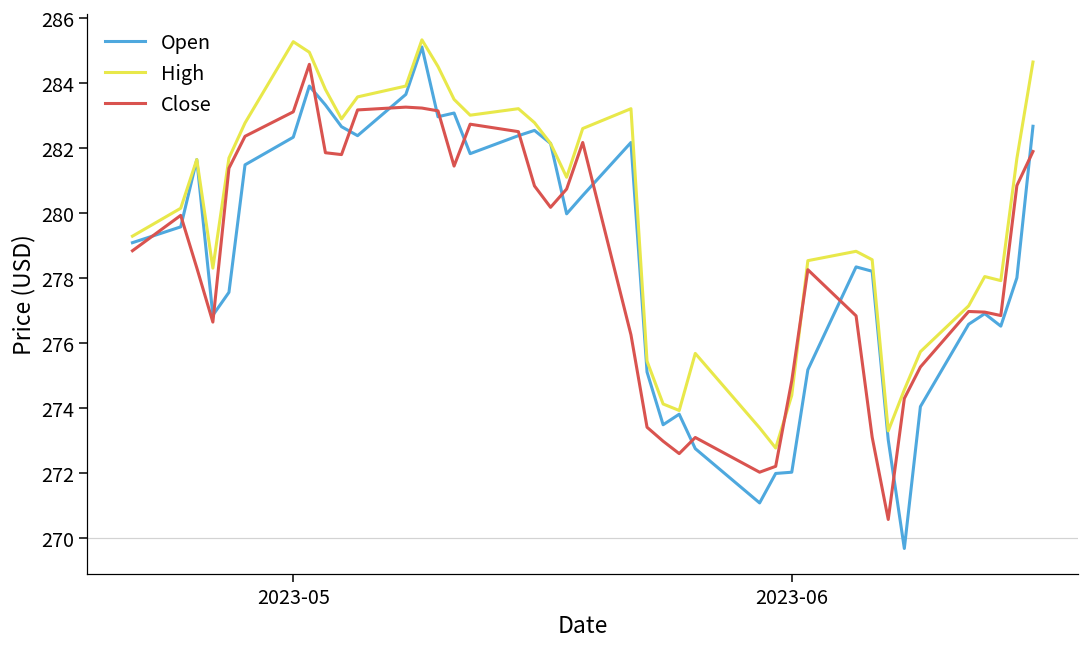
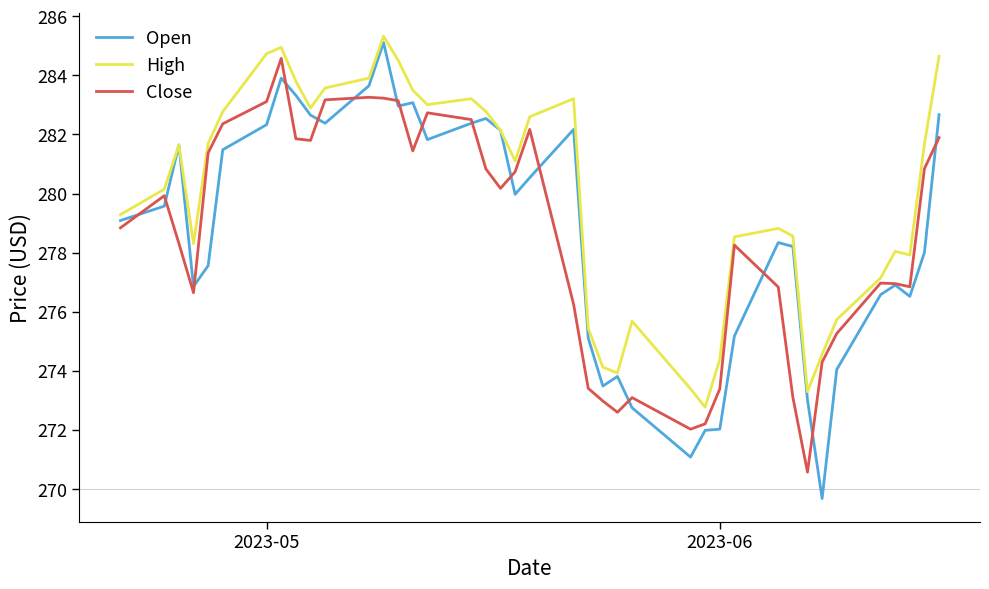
  {
    "Open": {
      "2023-05": 282.3,
      "2023-06": 272.0
    },
    "High": {
-     "2023-05": 285.3,
+     "2023-05": 284.7,
      "2023-06": 274.4
    },
    "Close": {
      "2023-05": 283.1,
-     "2023-06": 274.8
+     "2023-06": 273.4
    }
  }
